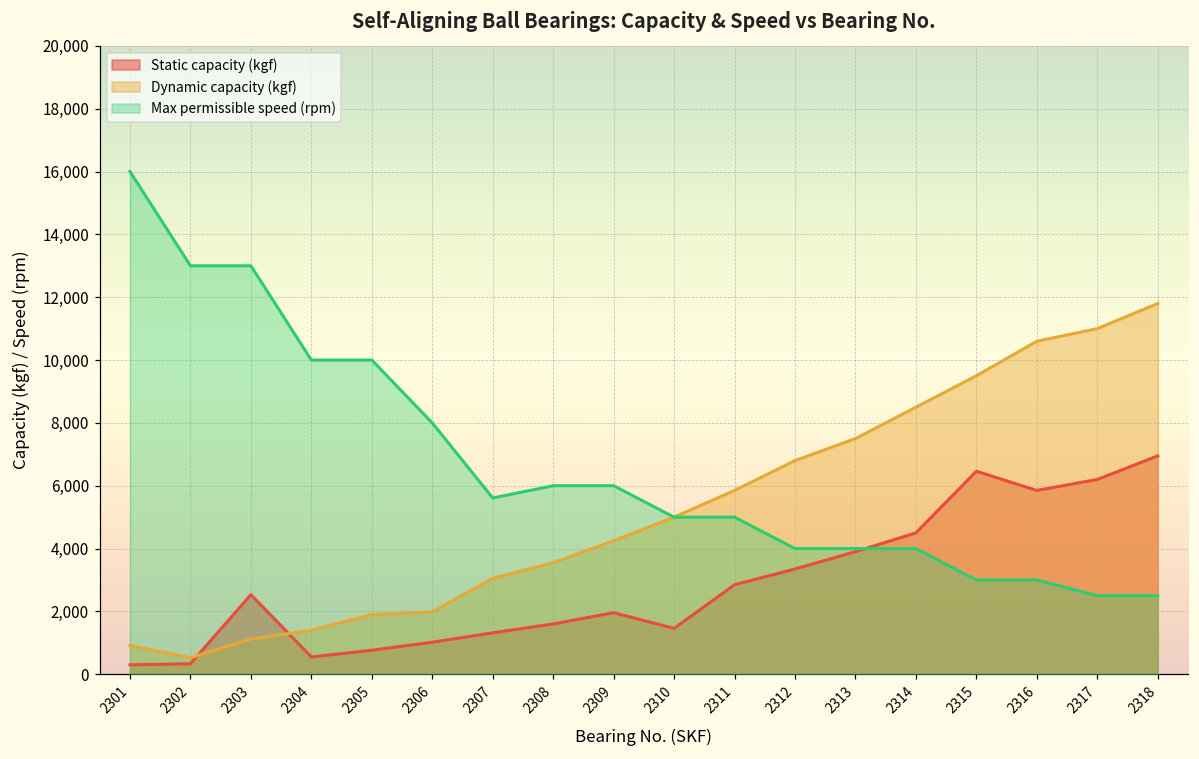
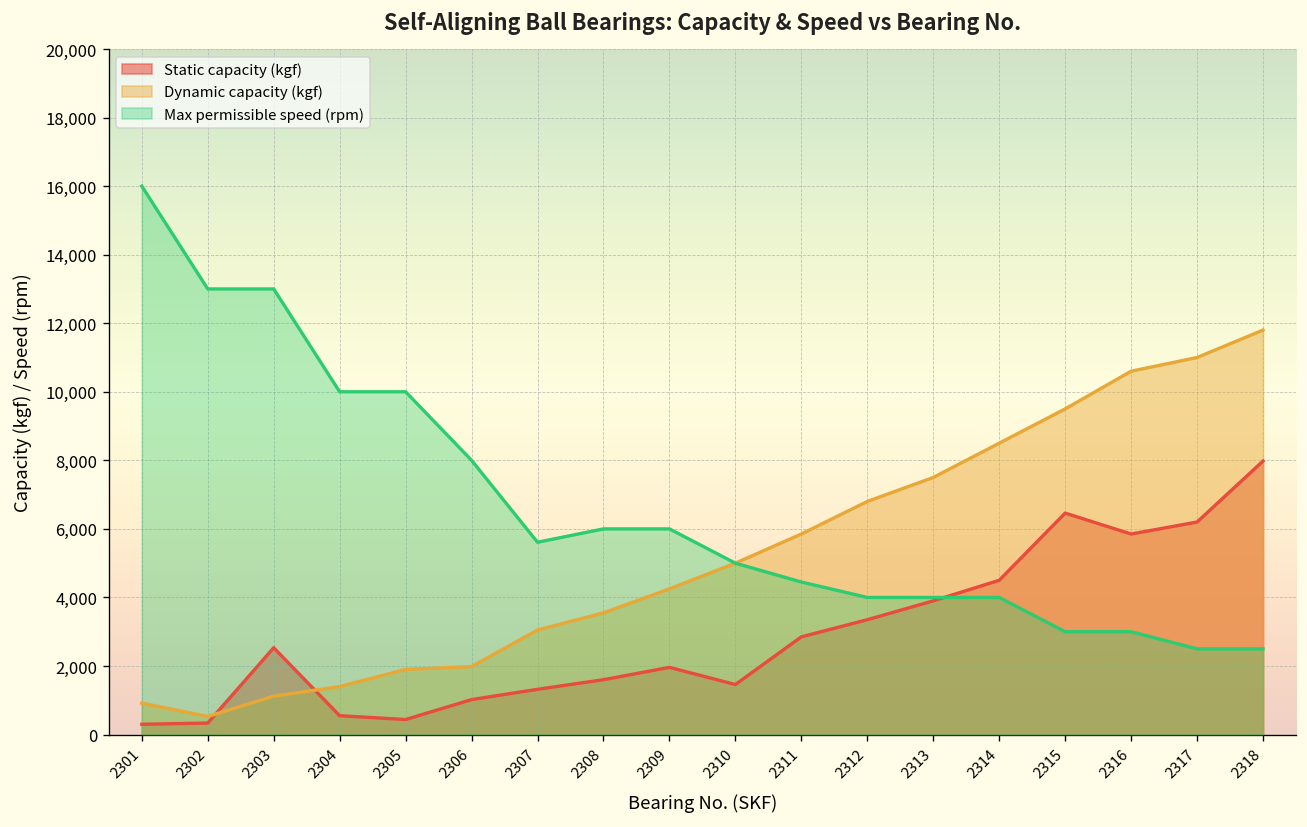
  {
    "Static capacity (kgf)": {
      "2301": "300",
      "2302": "300",
      "2303": "2,500",
      "2304": "600",
-     "2305": "800",
+     "2305": "400",
      "2306": "1,000",
      "2307": "1,300",
      "2308": "1,600",
      "2309": "2,000",
      "2310": "1,500",
      "2311": "2,900",
      "2312": "3,400",
      "2313": "3,900",
      "2314": "4,500",
      "2315": "6,500",
      "2316": "5,900",
      "2317": "6,200",
-     "2318": "7,000"
+     "2318": "8,000"
    },
    "Dynamic capacity (kgf)": {
      "2301": "900",
      "2302": "500",
      "2303": "1,100",
      "2304": "1,400",
      "2305": "1,900",
      "2306": "2,000",
      "2307": "3,100",
      "2308": "3,600",
      "2309": "4,300",
      "2311": "5,900",
      "2312": "6,800",
      "2313": "7,500",
      "2314": "8,500",
      "2315": "9,500",
      "2316": "10,600",
      "2317": "11,000",
      "2318": "11,800"
    },
    "Max permissible speed (rpm)": {
      "2301": "16,000",
      "2302": "13,000",
      "2303": "13,000",
      "2304": "10,000",
      "2305": "10,000",
      "2306": "8,000",
      "2307": "5,600",
      "2308": "6,000",
      "2309": "6,000",
-     "2311": "5,000",
+     "2311": "4,500",
      "2312": "4,000",
      "2313": "4,000",
      "2314": "4,000",
      "2315": "3,000",
      "2316": "3,000",
      "2317": "2,500",
      "2318": "2,500"
    }
  }
